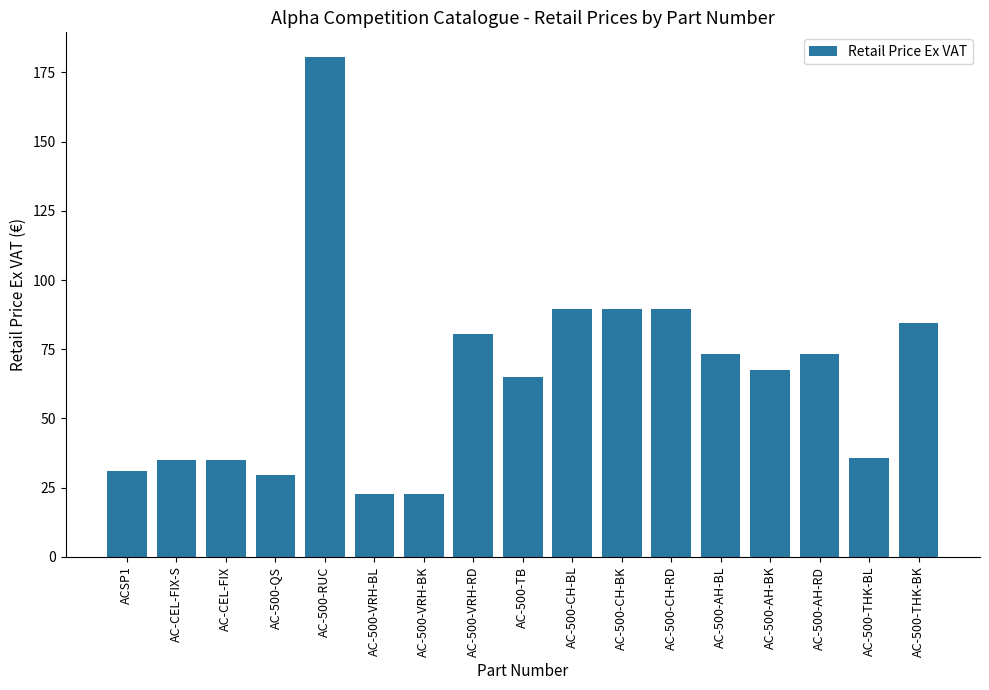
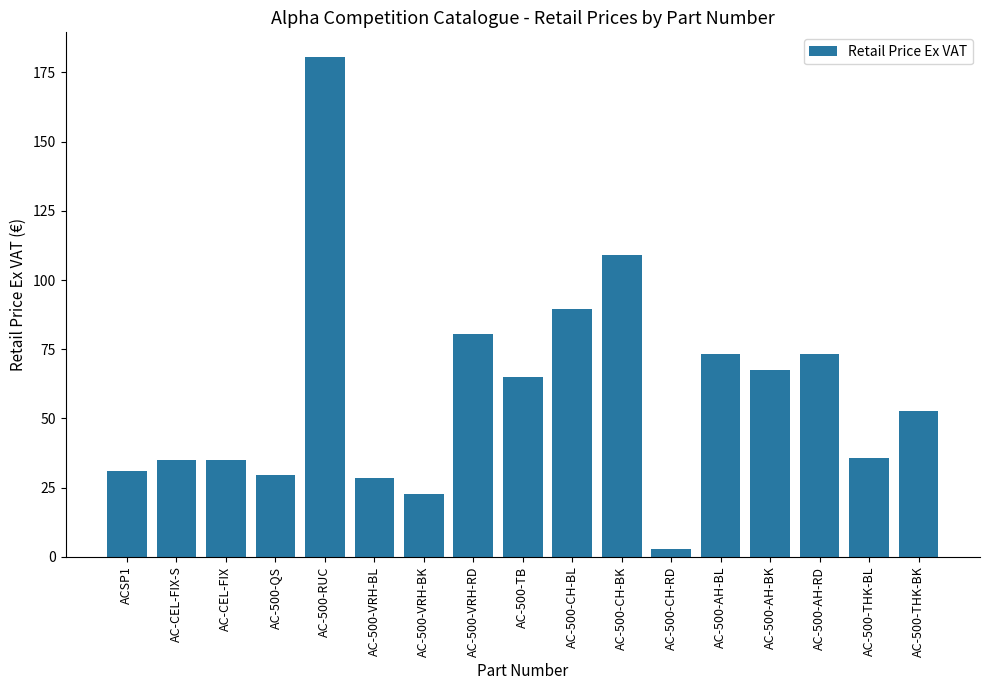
  {
    "ACSP1": 31,
    "AC-CEL-FIX-S": 35,
    "AC-CEL-FIX": 35,
    "AC-500-QS": 30,
    "AC-500-RUC": 180,
-   "AC-500-VRH-BL": 23,
+   "AC-500-VRH-BL": 28,
    "AC-500-VRH-BK": 23,
    "AC-500-VRH-RD": 80,
    "AC-500-TB": 65,
    "AC-500-CH-BL": 89,
-   "AC-500-CH-BK": 89,
-   "AC-500-CH-RD": 89,
+   "AC-500-CH-BK": 109,
+   "AC-500-CH-RD": 3,
    "AC-500-AH-BL": 73,
    "AC-500-AH-BK": 67,
    "AC-500-AH-RD": 73,
    "AC-500-THK-BL": 36,
-   "AC-500-THK-BK": 85
+   "AC-500-THK-BK": 53
  }
